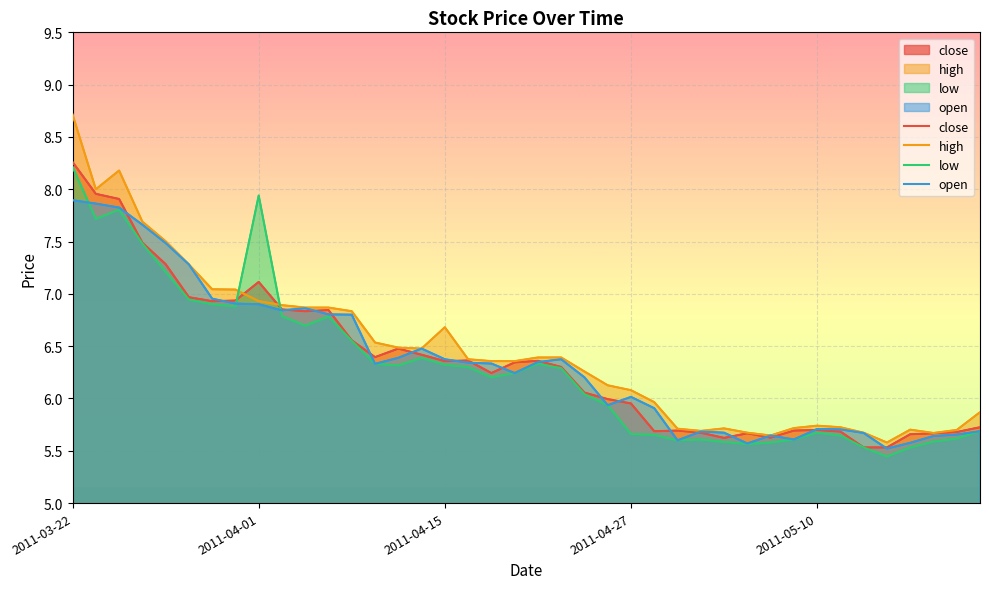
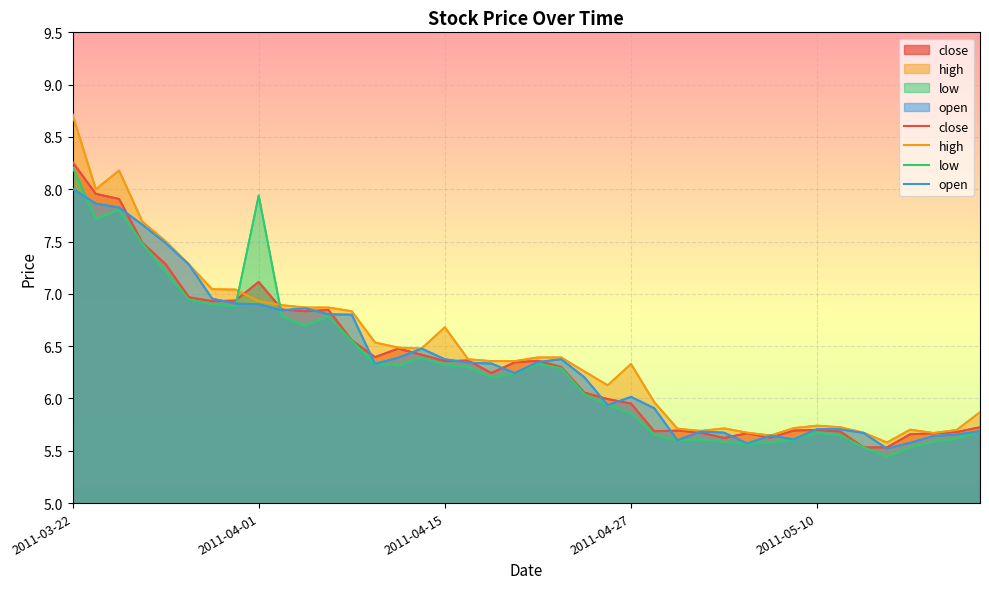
  {
    "close": {
      "2011-03-22": 8.26,
      "2011-04-01": 7.11,
      "2011-04-27": 5.95
    },
    "high": {
      "2011-03-22": 8.71,
      "2011-04-01": 6.93,
      "2011-04-15": 6.68,
-     "2011-04-27": 6.08,
+     "2011-04-27": 6.33,
      "2011-05-10": 5.74
    },
    "low": {
      "2011-03-22": 8.22,
      "2011-04-01": 7.94,
      "2011-04-15": 6.32,
-     "2011-04-27": 5.66,
+     "2011-04-27": 5.86,
      "2011-05-10": 5.67
    },
    "open": {
-     "2011-03-22": 7.90,
+     "2011-03-22": 8.00,
      "2011-04-01": 6.90,
      "2011-04-27": 6.02
    }
  }
